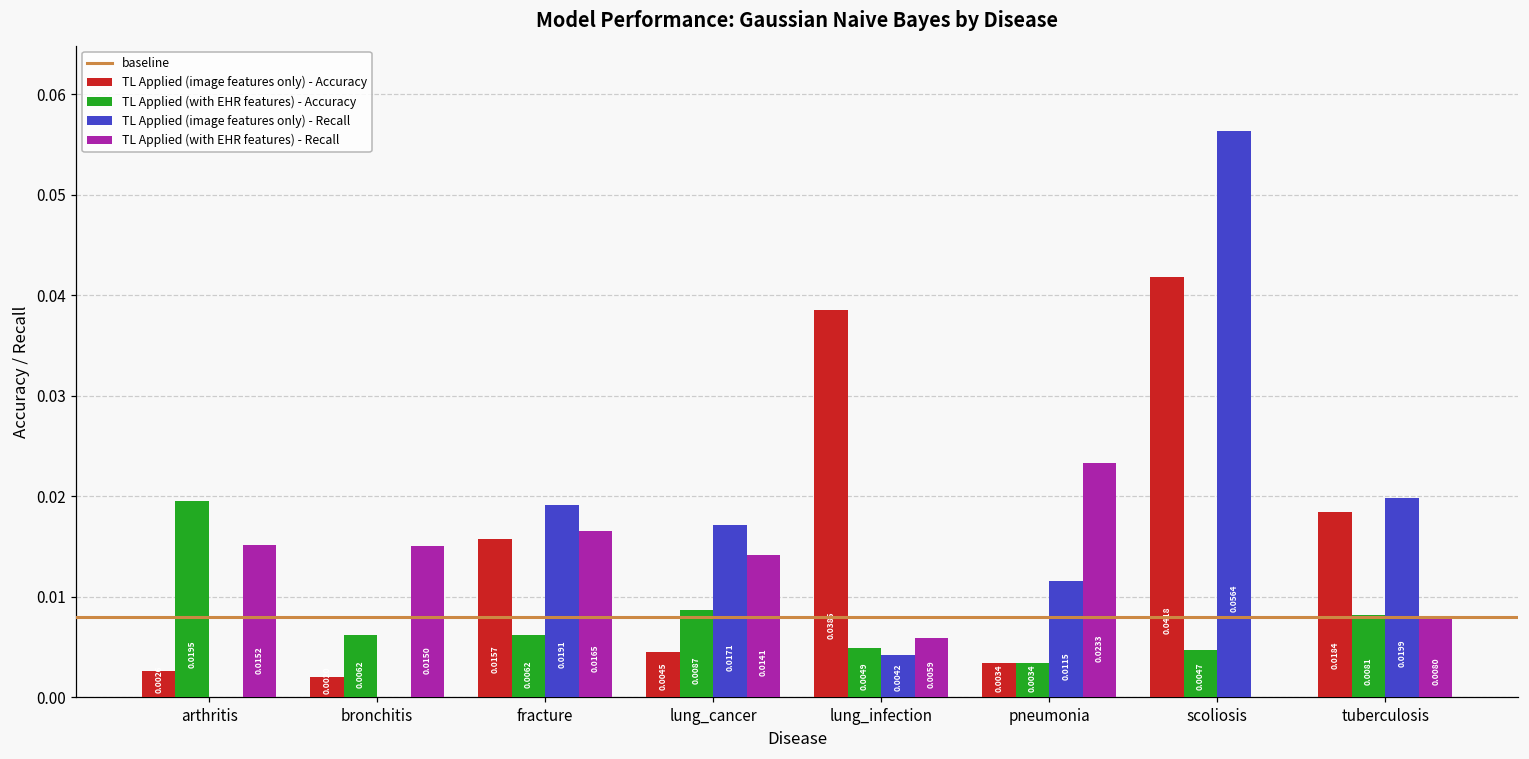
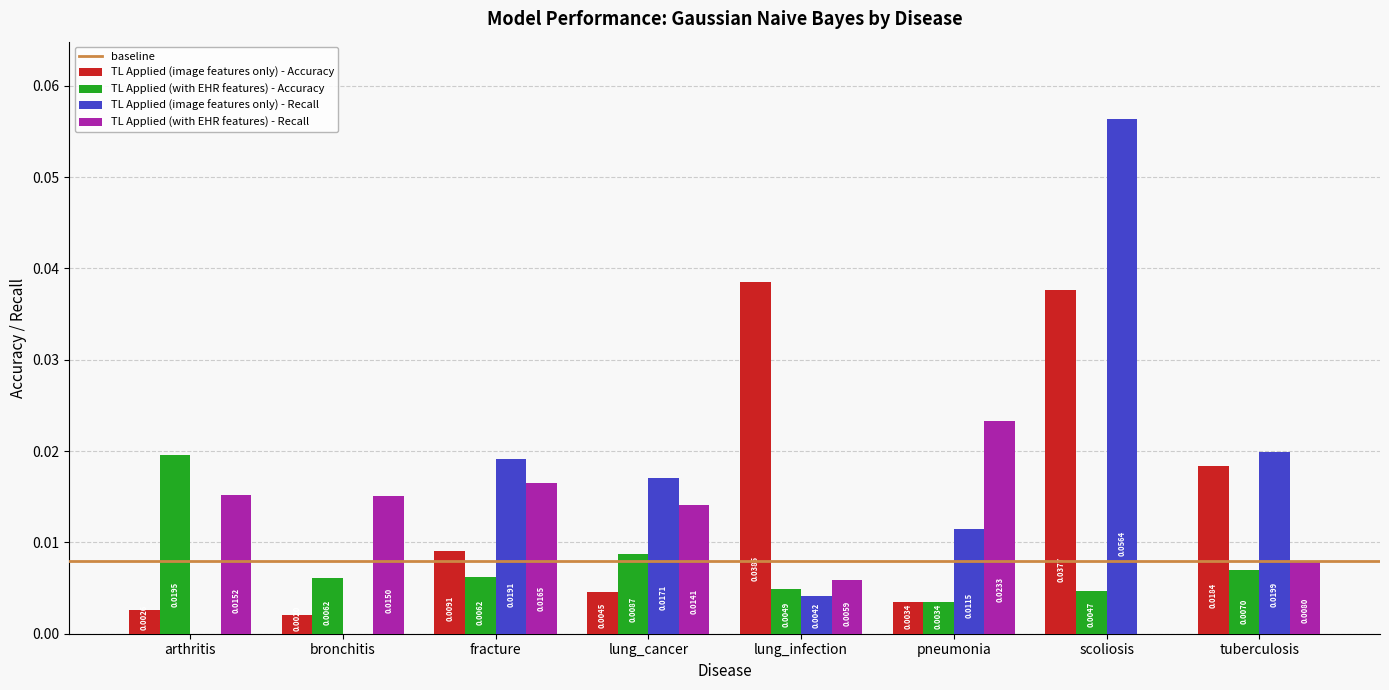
  {
    "TL Applied (image features only) - Accuracy": {
      "arthritis": 0.0026,
      "bronchitis": 0.0020,
-     "fracture": 0.0157,
+     "fracture": 0.0091,
      "lung_cancer": 0.0045,
      "lung_infection": 0.0385,
      "pneumonia": 0.0034,
-     "scoliosis": 0.0418,
+     "scoliosis": 0.0377,
      "tuberculosis": 0.0184
    },
    "TL Applied (with EHR features) - Accuracy": {
      "arthritis": 0.0195,
      "bronchitis": 0.0062,
      "fracture": 0.0062,
      "lung_cancer": 0.0087,
      "lung_infection": 0.0049,
      "pneumonia": 0.0034,
      "scoliosis": 0.0047,
-     "tuberculosis": 0.0081
+     "tuberculosis": 0.0070
    },
    "TL Applied (image features only) - Recall": {
      "fracture": 0.0191,
      "lung_cancer": 0.0171,
      "lung_infection": 0.0042,
      "pneumonia": 0.0115,
      "scoliosis": 0.0564,
      "tuberculosis": 0.0199
    },
    "TL Applied (with EHR features) - Recall": {
      "arthritis": 0.0152,
      "bronchitis": 0.0150,
      "fracture": 0.0165,
      "lung_cancer": 0.0141,
      "lung_infection": 0.0059,
      "pneumonia": 0.0233,
      "tuberculosis": 0.0080
    }
  }
